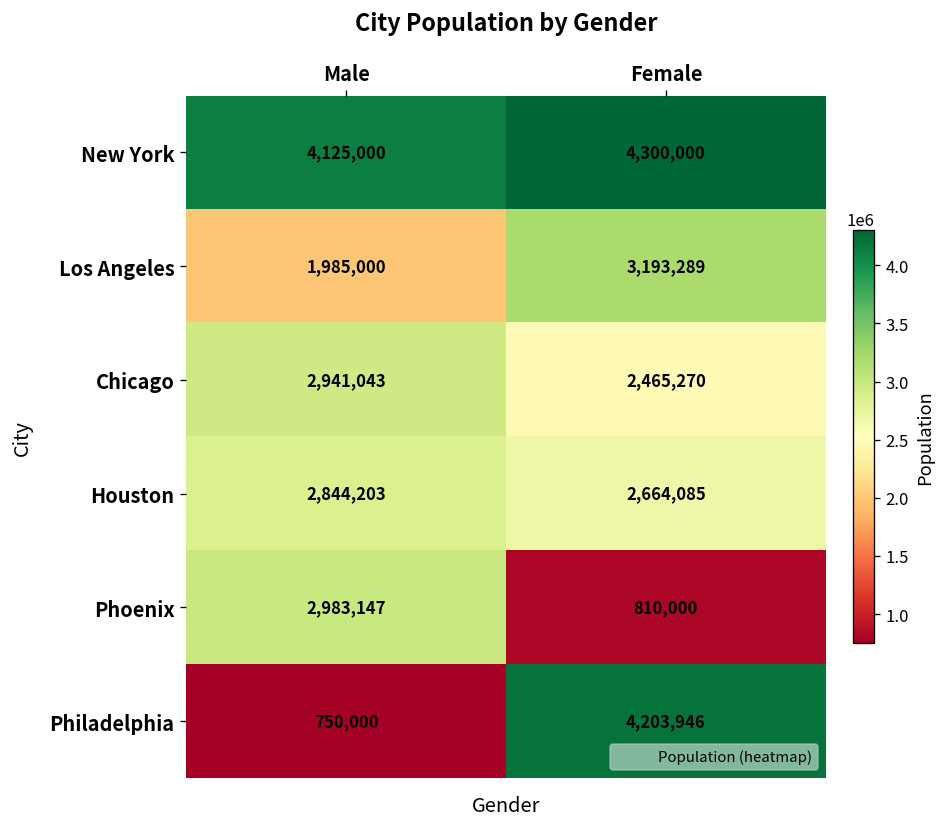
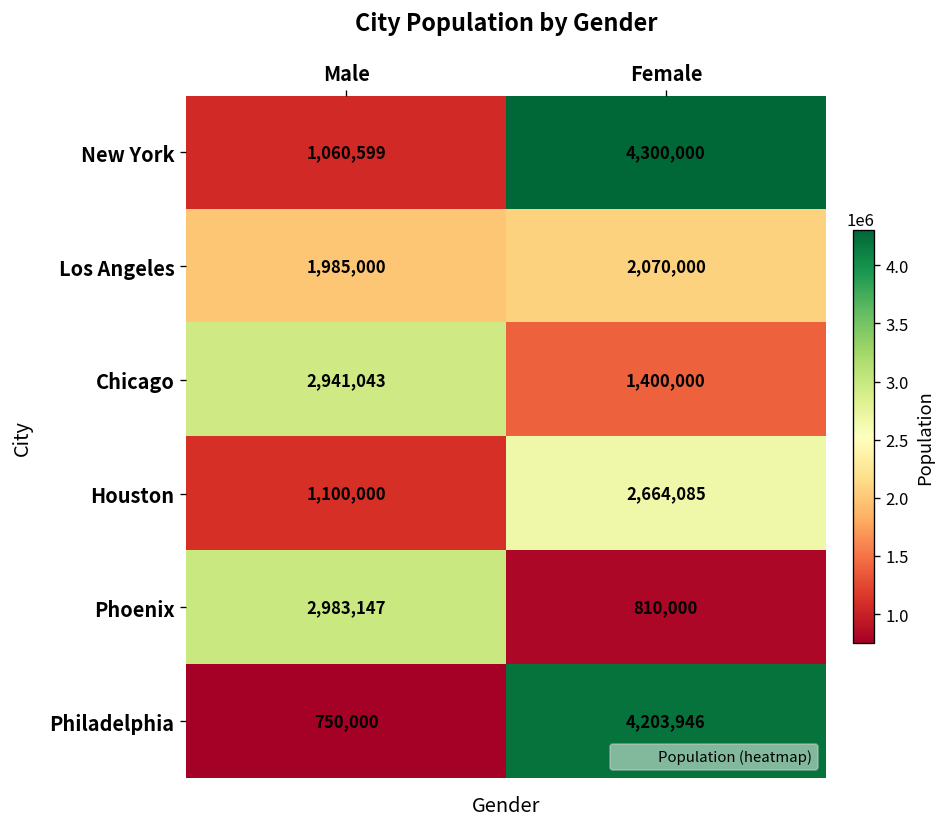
  {
    "New York": {
-     "Male": "4,125,000",
+     "Male": "1,060,599",
      "Female": "4,300,000"
    },
    "Los Angeles": {
      "Male": "1,985,000",
-     "Female": "3,193,289"
+     "Female": "2,070,000"
    },
    "Chicago": {
      "Male": "2,941,043",
-     "Female": "2,465,270"
+     "Female": "1,400,000"
    },
    "Houston": {
-     "Male": "2,844,203",
+     "Male": "1,100,000",
      "Female": "2,664,085"
    },
    "Phoenix": {
      "Male": "2,983,147",
      "Female": "810,000"
    },
    "Philadelphia": {
      "Male": "750,000",
      "Female": "4,203,946"
    }
  }
